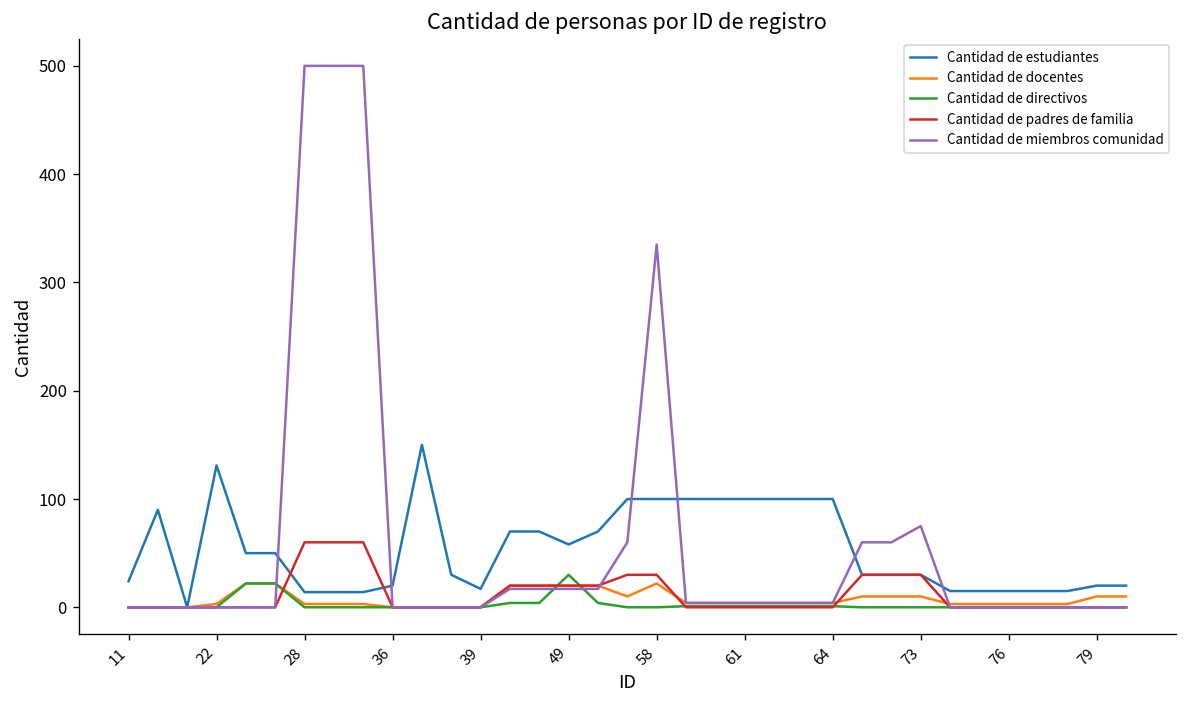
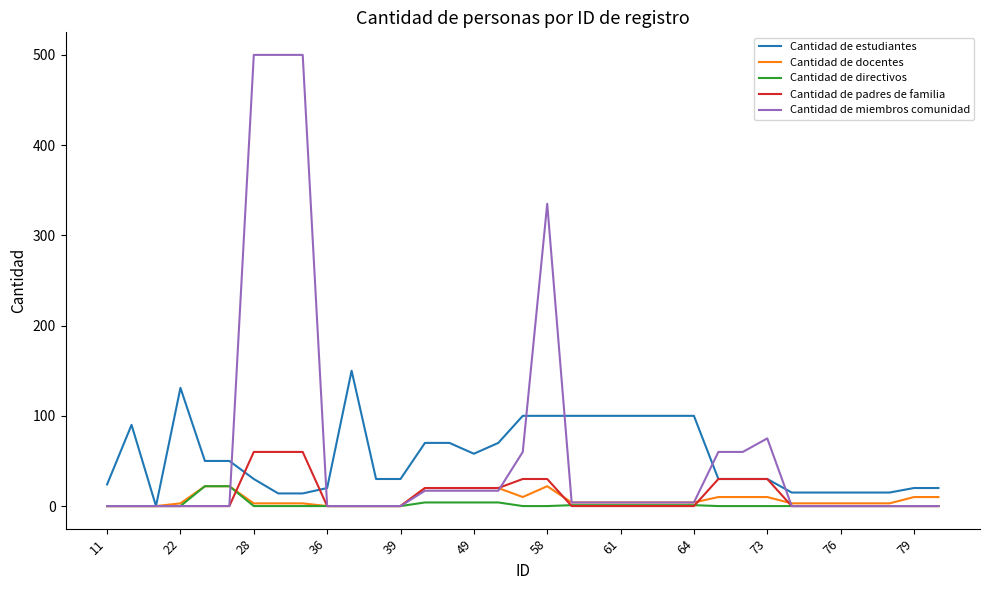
  {
    "Cantidad de estudiantes": {
      "11": 20,
      "22": 130,
-     "28": 10,
+     "28": 30,
      "36": 20,
-     "39": 20,
+     "39": 30,
      "49": 60,
      "58": 100,
      "61": 100,
      "64": 100,
      "76": 20,
      "79": 20
    },
    "Cantidad de docentes": {
      "22": 0,
      "28": 0,
      "58": 20,
      "73": 10,
      "76": 0,
      "79": 10
    },
    "Cantidad de directivos": {
      "28": 0,
-     "49": 30,
+     "49": 0,
      "58": 0,
      "73": 0
    },
    "Cantidad de padres de familia": {
      "28": 60,
      "58": 30
    },
    "Cantidad de miembros comunidad": {
      "28": 500,
      "49": 20,
      "58": 340,
      "73": 80
    }
  }
